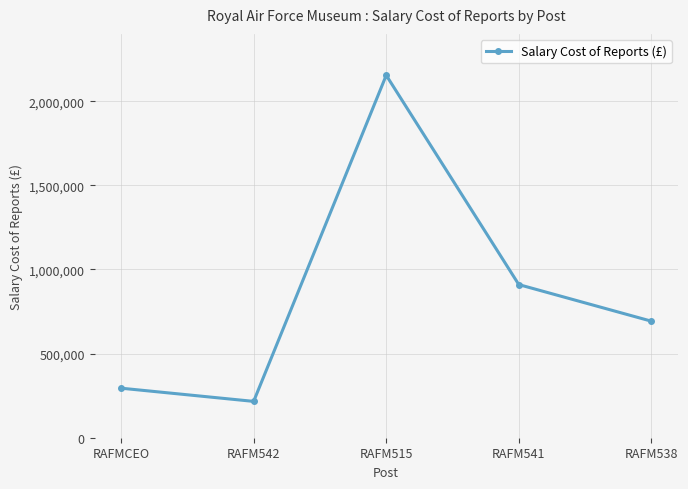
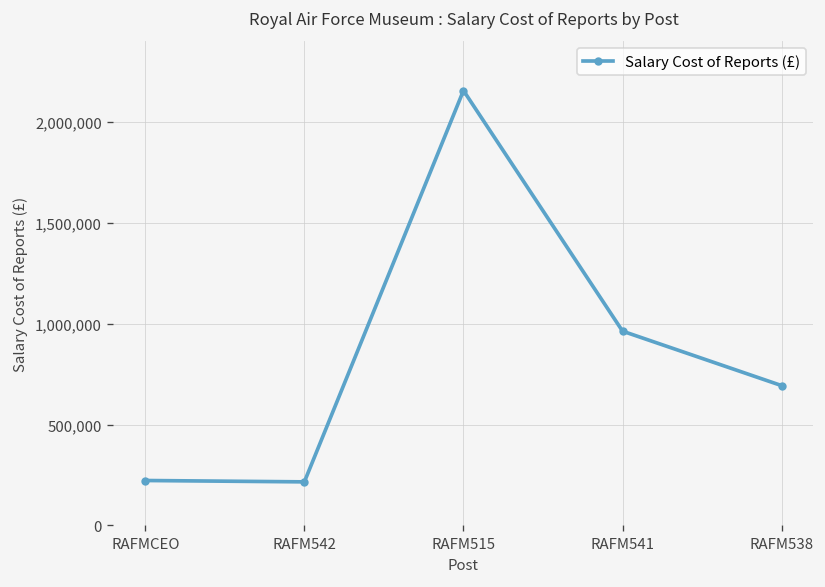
  {
-   "RAFMCEO": "290,000",
+   "RAFMCEO": "220,000",
    "RAFM542": "220,000",
    "RAFM515": "2,150,000",
-   "RAFM541": "910,000",
+   "RAFM541": "960,000",
    "RAFM538": "690,000"
  }
